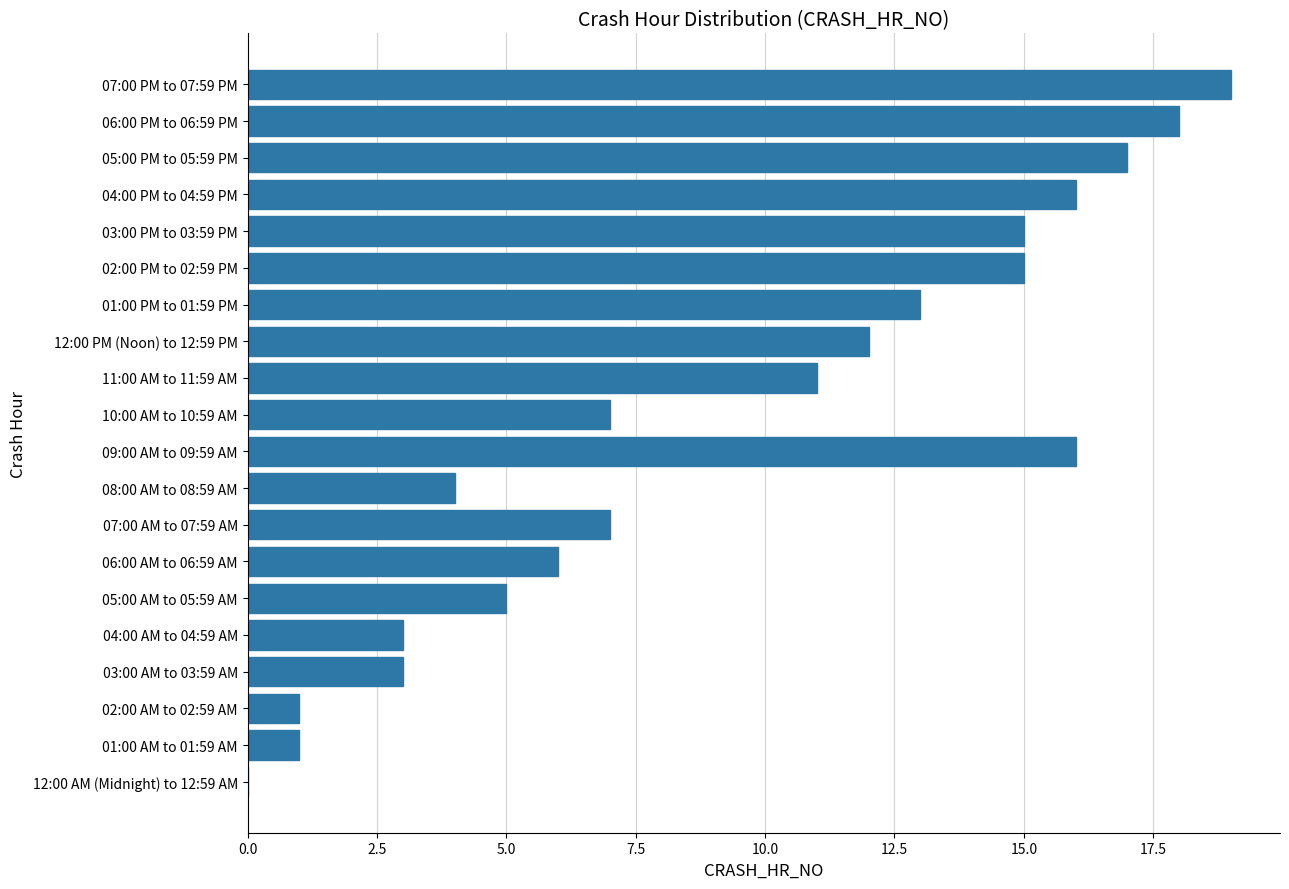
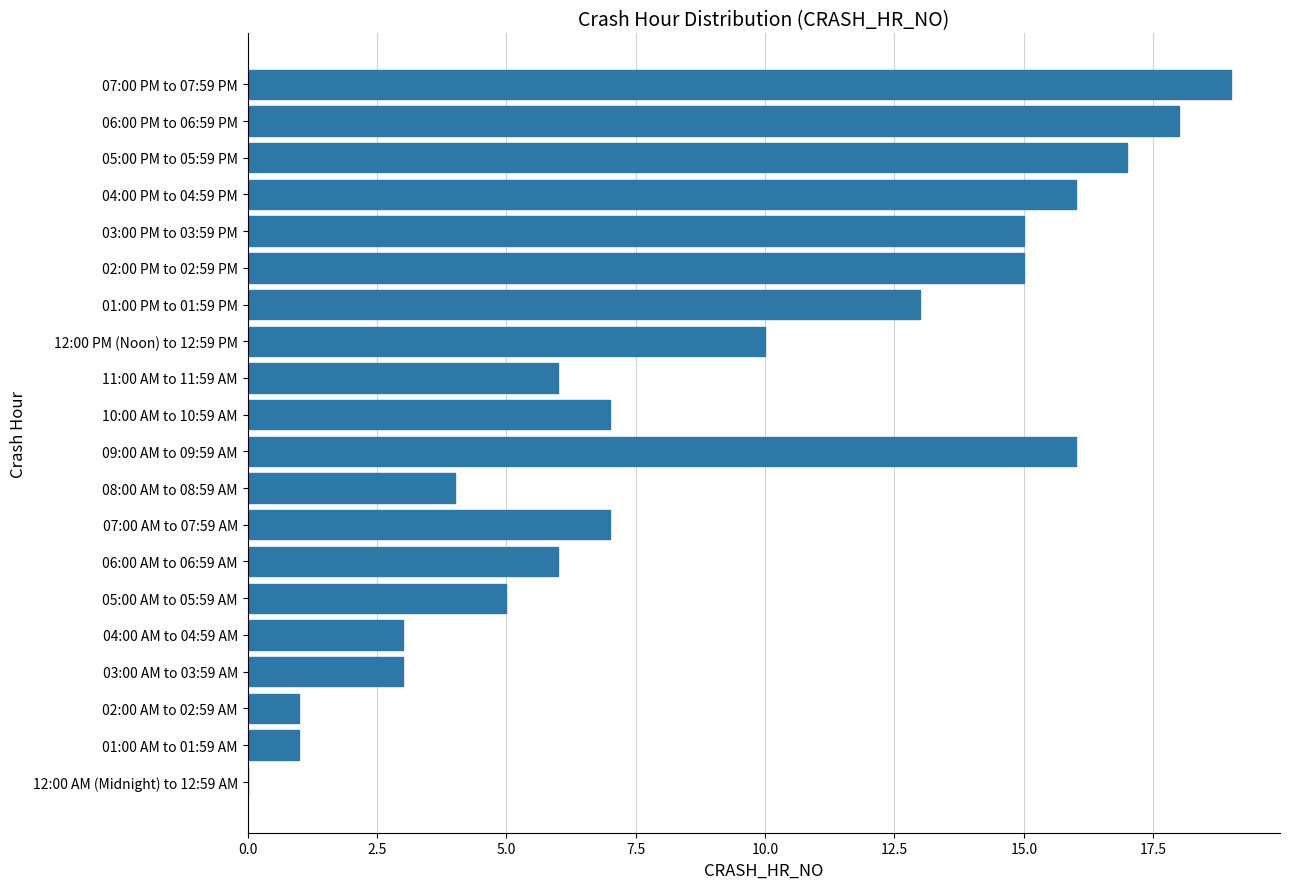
  {
    "07:00 PM to 07:59 PM": 19,
    "06:00 PM to 06:59 PM": 18,
    "05:00 PM to 05:59 PM": 17,
    "04:00 PM to 04:59 PM": 16,
    "03:00 PM to 03:59 PM": 15,
    "02:00 PM to 02:59 PM": 15,
    "01:00 PM to 01:59 PM": 13,
-   "12:00 PM (Noon) to 12:59 PM": 12,
-   "11:00 AM to 11:59 AM": 11,
+   "12:00 PM (Noon) to 12:59 PM": 10,
+   "11:00 AM to 11:59 AM": 6,
    "10:00 AM to 10:59 AM": 7,
    "09:00 AM to 09:59 AM": 16,
    "08:00 AM to 08:59 AM": 4,
    "07:00 AM to 07:59 AM": 7,
    "06:00 AM to 06:59 AM": 6,
    "05:00 AM to 05:59 AM": 5,
    "04:00 AM to 04:59 AM": 3,
    "03:00 AM to 03:59 AM": 3,
    "02:00 AM to 02:59 AM": 1,
    "01:00 AM to 01:59 AM": 1,
    "12:00 AM (Midnight) to 12:59 AM": 0
  }
